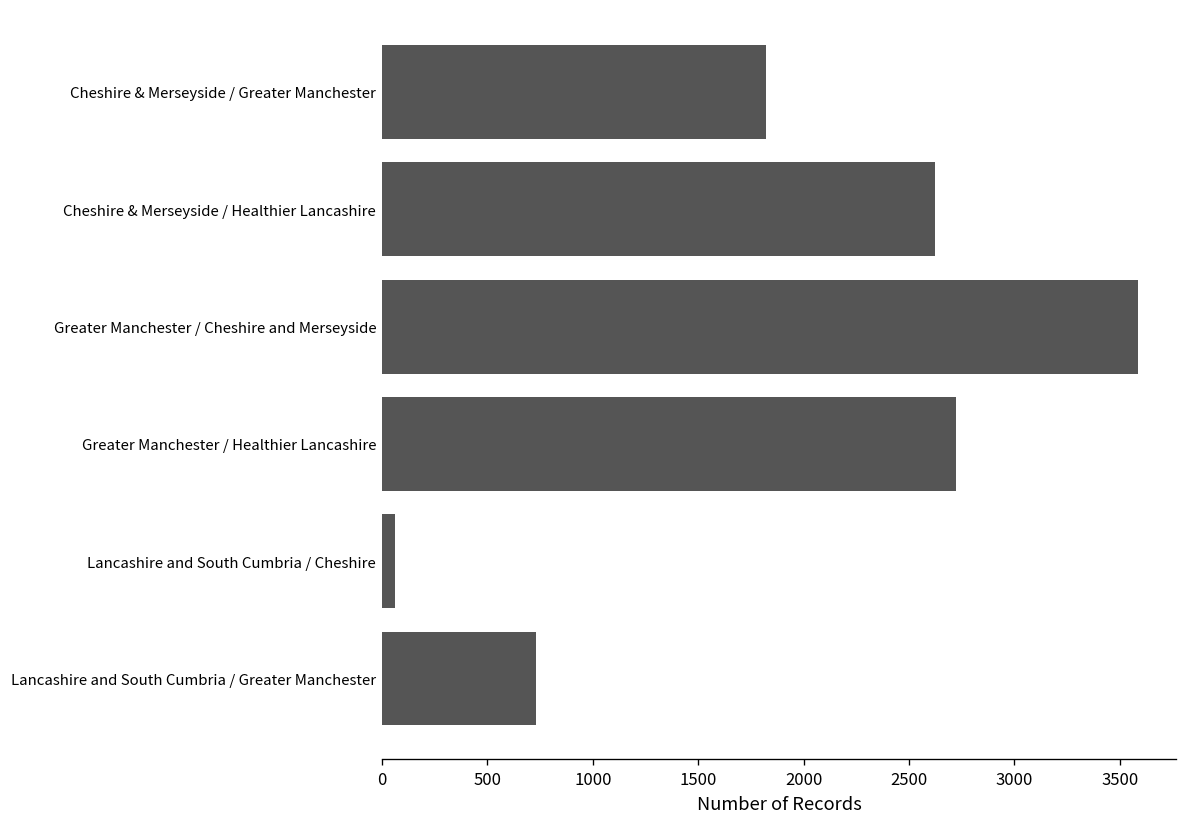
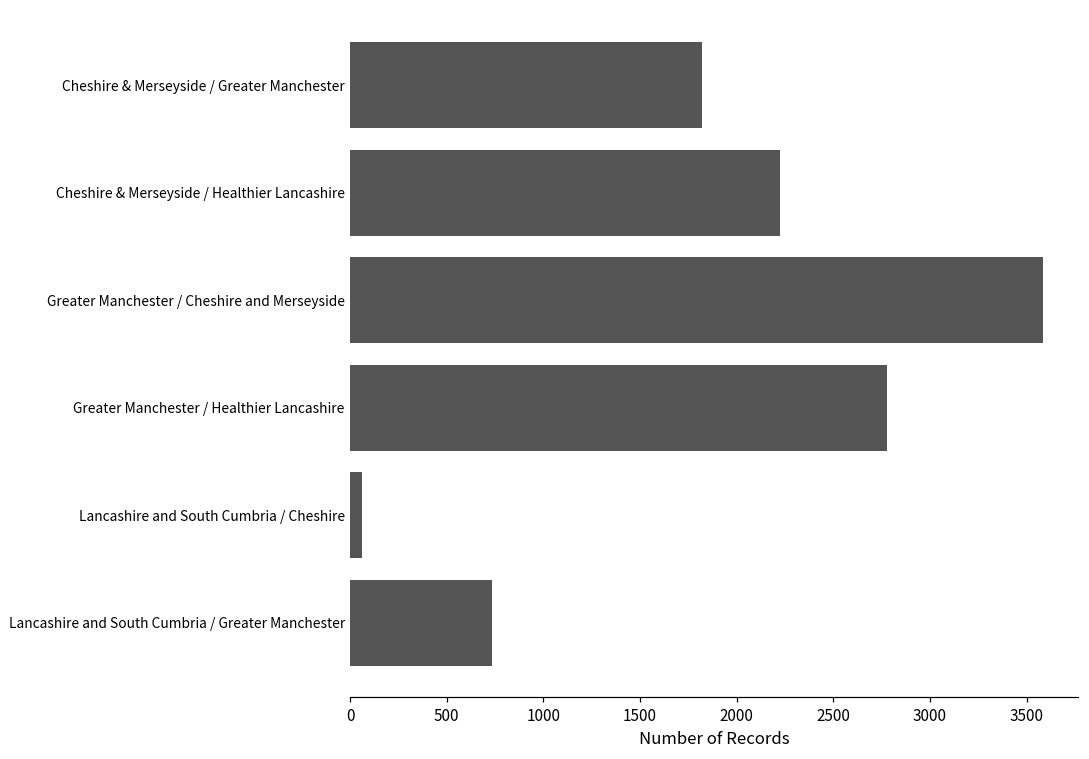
  {
    "Cheshire & Merseyside / Greater Manchester": 1820,
-   "Cheshire & Merseyside / Healthier Lancashire": 2620,
+   "Cheshire & Merseyside / Healthier Lancashire": 2220,
    "Greater Manchester / Cheshire and Merseyside": 3590,
-   "Greater Manchester / Healthier Lancashire": 2720,
+   "Greater Manchester / Healthier Lancashire": 2780,
    "Lancashire and South Cumbria / Cheshire": 60,
    "Lancashire and South Cumbria / Greater Manchester": 730
  }
